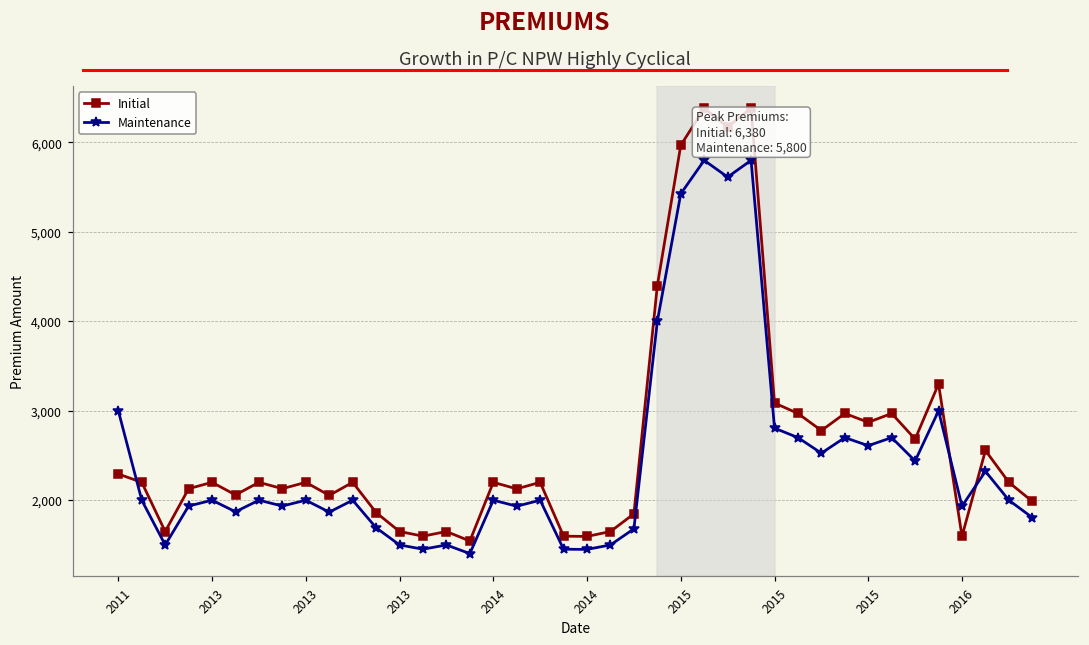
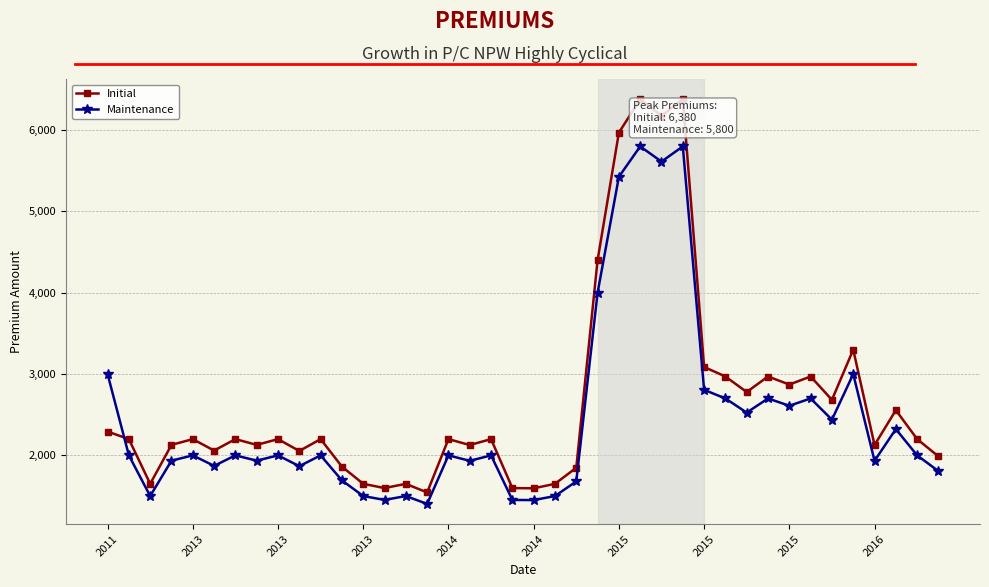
  {
    "Initial": {
      "2011": "2,300",
-     "2016": "1,600"
+     "2016": "2,100"
    },
    "Maintenance": {
      "2011": "3,000",
      "2016": "1,900"
    }
  }
